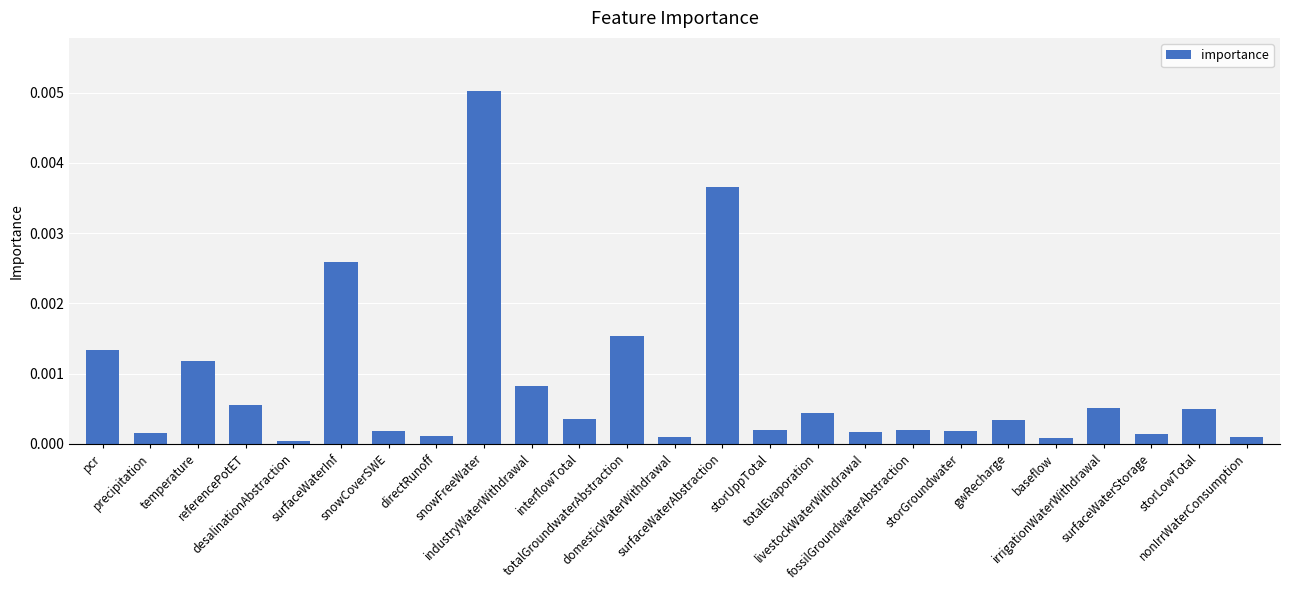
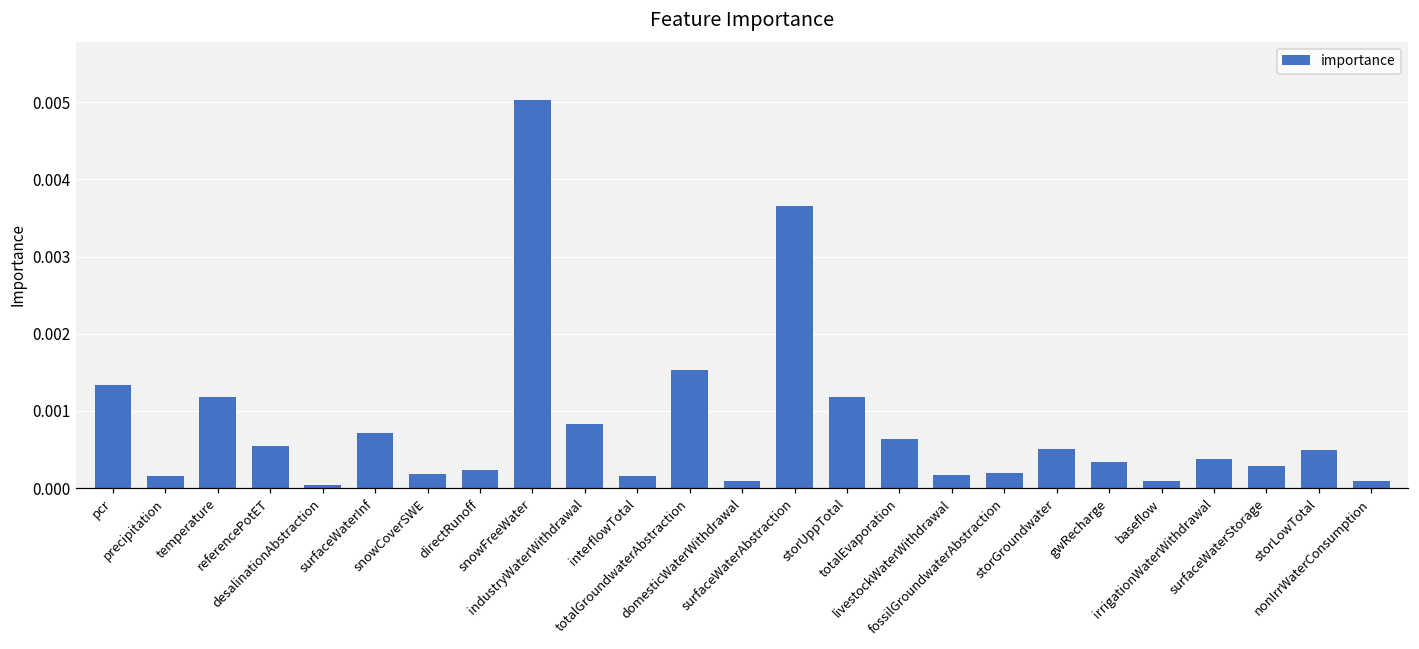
  {
    "pcr": 0.0013,
    "precipitation": 0.0002,
    "temperature": 0.0012,
    "referencePotET": 0.0006,
    "desalinationAbstraction": 0.0000,
-   "surfaceWaterInf": 0.0026,
+   "surfaceWaterInf": 0.0007,
    "snowCoverSWE": 0.0002,
-   "directRunoff": 0.0001,
+   "directRunoff": 0.0002,
    "snowFreeWater": 0.0050,
    "industryWaterWithdrawal": 0.0008,
-   "interflowTotal": 0.0004,
+   "interflowTotal": 0.0002,
    "totalGroundwaterAbstraction": 0.0015,
    "domesticWaterWithdrawal": 0.0001,
    "surfaceWaterAbstraction": 0.0037,
-   "storUppTotal": 0.0002,
-   "totalEvaporation": 0.0004,
+   "storUppTotal": 0.0012,
+   "totalEvaporation": 0.0006,
    "livestockWaterWithdrawal": 0.0002,
    "fossilGroundwaterAbstraction": 0.0002,
-   "storGroundwater": 0.0002,
+   "storGroundwater": 0.0005,
    "gwRecharge": 0.0003,
    "baseflow": 0.0001,
-   "irrigationWaterWithdrawal": 0.0005,
-   "surfaceWaterStorage": 0.0001,
+   "irrigationWaterWithdrawal": 0.0004,
+   "surfaceWaterStorage": 0.0003,
    "storLowTotal": 0.0005,
    "nonIrrWaterConsumption": 0.0001
  }
